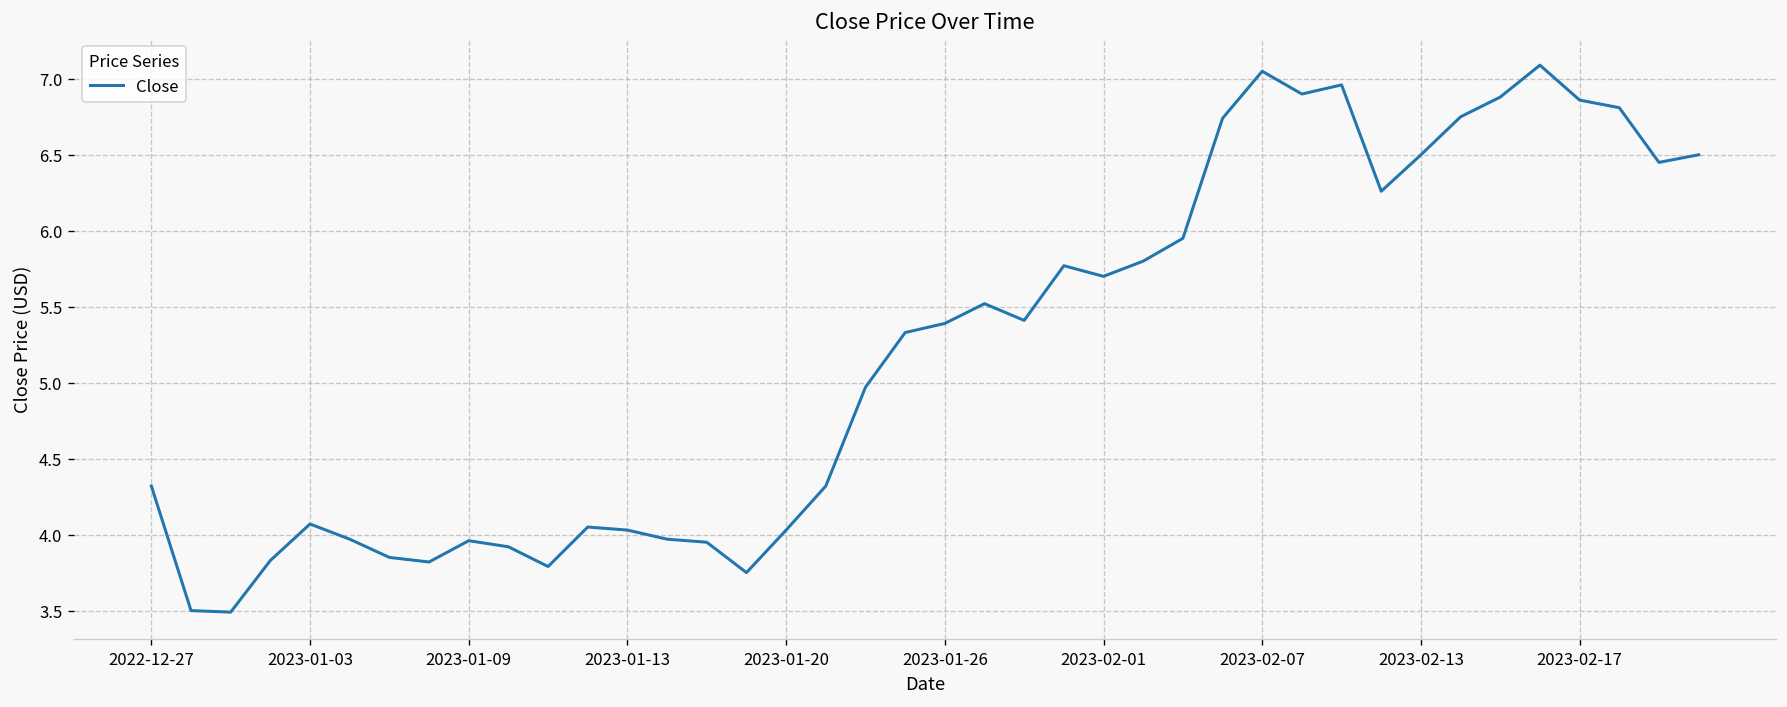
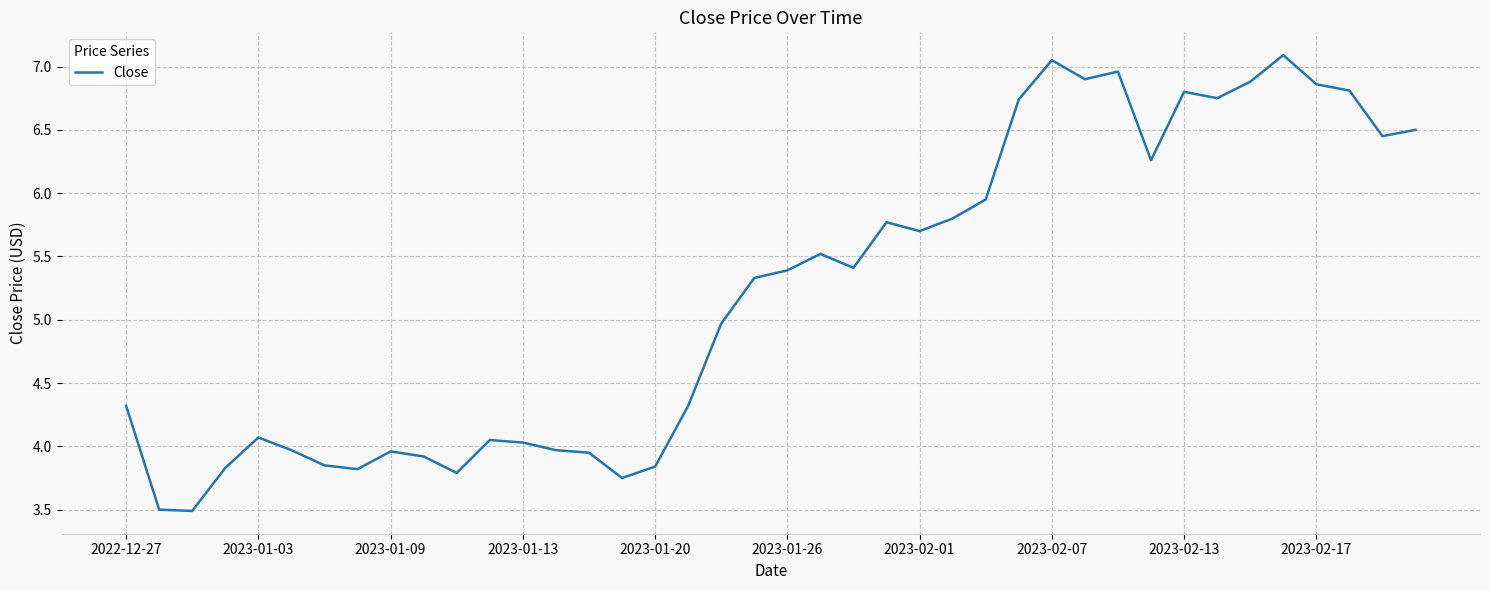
  {
    "2022-12-27": 4.32,
    "2023-01-03": 4.07,
    "2023-01-09": 3.96,
    "2023-01-13": 4.03,
-   "2023-01-20": 4.03,
+   "2023-01-20": 3.84,
    "2023-01-26": 5.39,
    "2023-02-01": 5.70,
    "2023-02-07": 7.05,
-   "2023-02-13": 6.5,
+   "2023-02-13": 6.8,
    "2023-02-17": 6.86
  }
